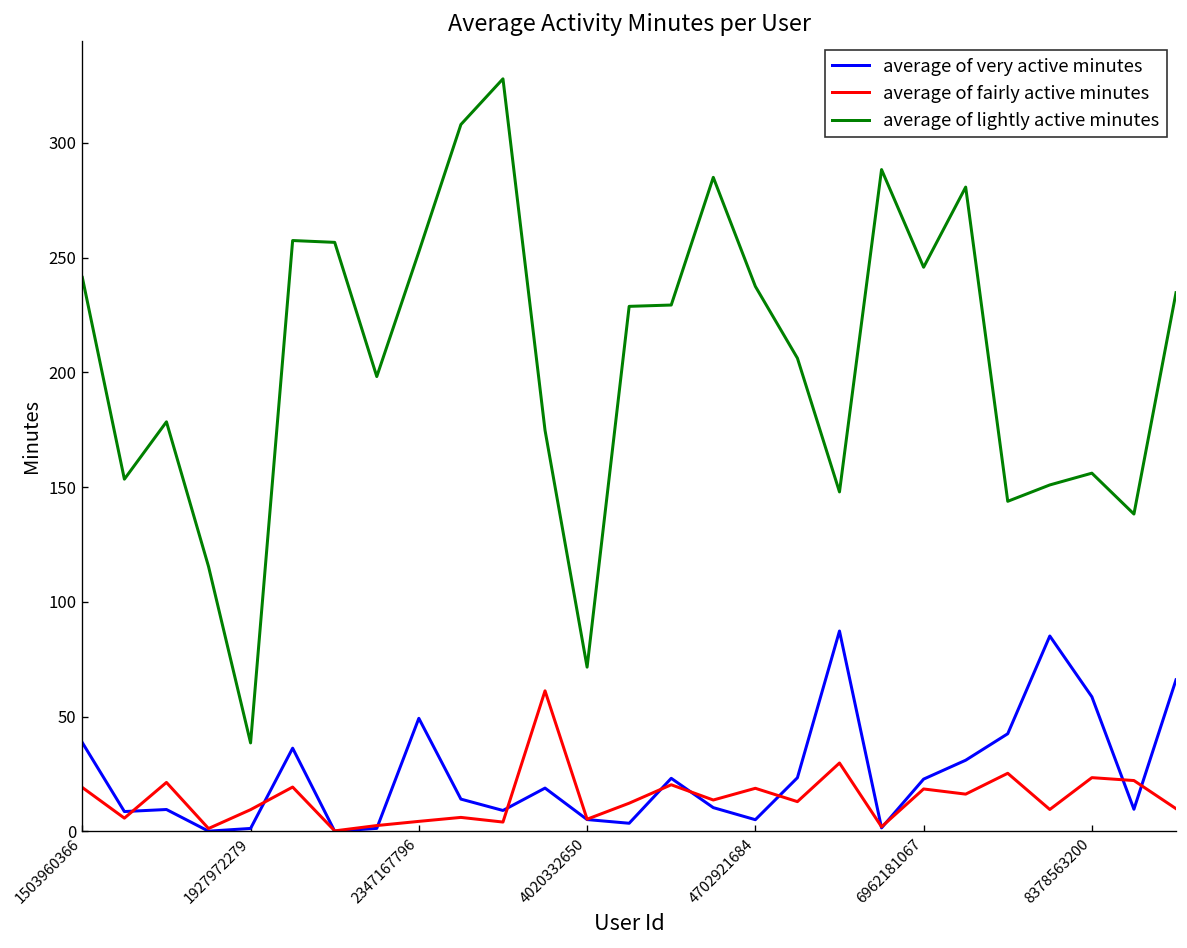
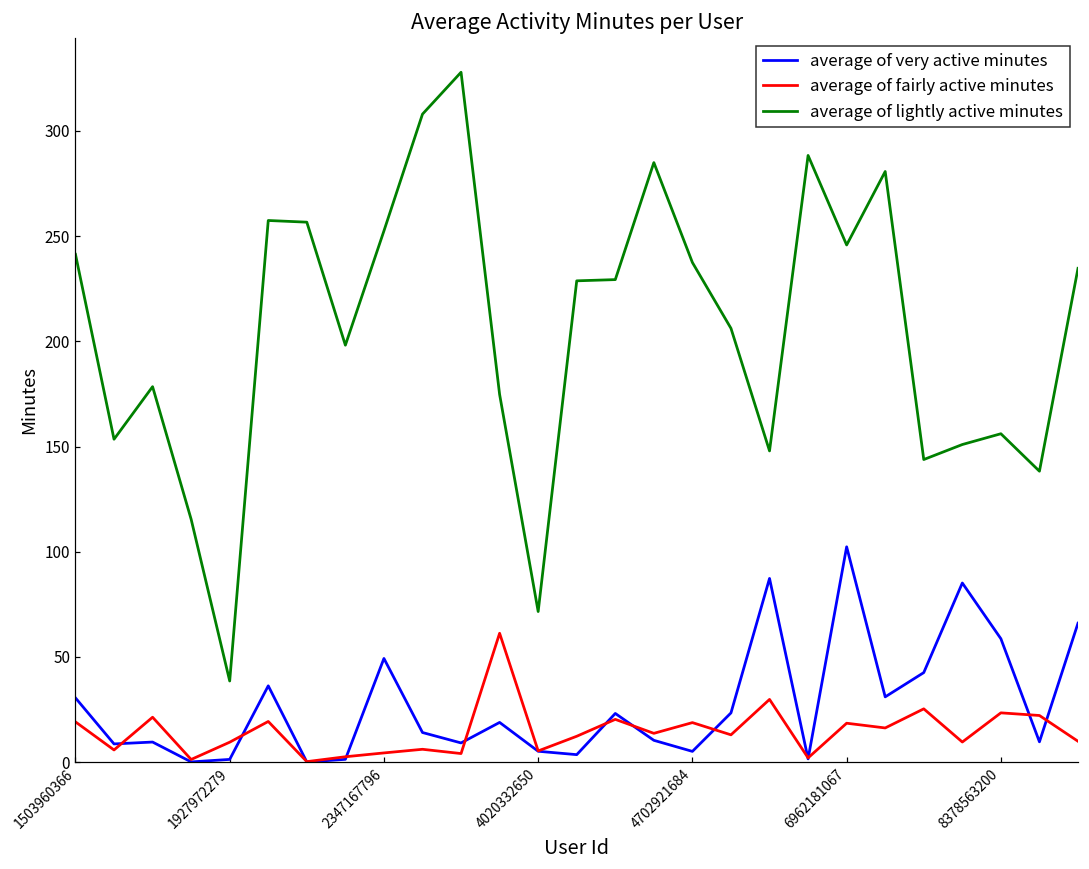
  {
    "average of very active minutes": {
-     "1503960366": 39,
+     "1503960366": 31,
      "1927972279": 1,
      "2347167796": 49,
      "4702921684": 5,
-     "6962181067": 23,
+     "6962181067": 102,
      "8378563200": 59
    },
    "average of fairly active minutes": {
      "1503960366": 19,
      "1927972279": 10,
      "2347167796": 4,
      "4702921684": 19,
      "6962181067": 19,
      "8378563200": 23
    },
    "average of lightly active minutes": {
      "1503960366": 241,
      "1927972279": 39,
      "2347167796": 253,
      "4020332650": 72,
      "4702921684": 237,
      "6962181067": 246,
      "8378563200": 156
    }
  }
